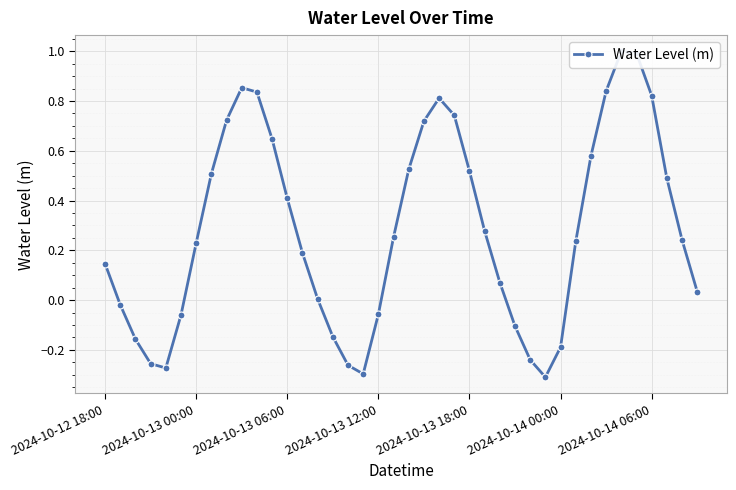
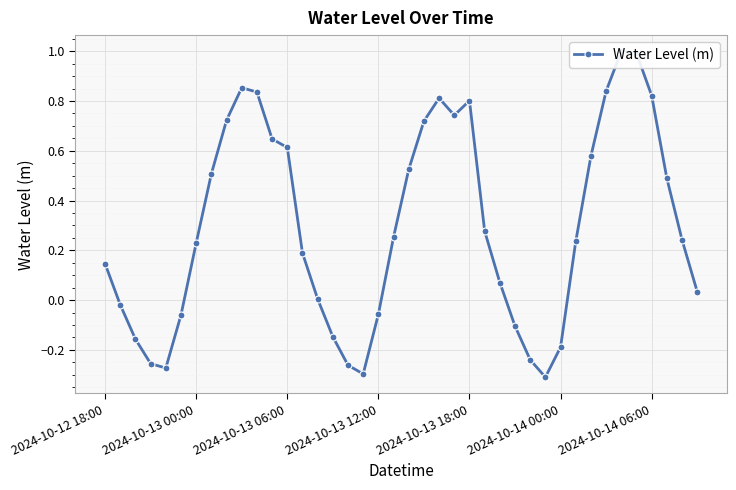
  {
    "2024-10-12 18:00": 0.15,
    "2024-10-13 00:00": 0.23,
-   "2024-10-13 06:00": 0.41,
+   "2024-10-13 06:00": 0.61,
    "2024-10-13 12:00": -0.06,
-   "2024-10-13 18:00": 0.52,
+   "2024-10-13 18:00": 0.80,
    "2024-10-14 00:00": -0.19,
    "2024-10-14 06:00": 0.82
  }
